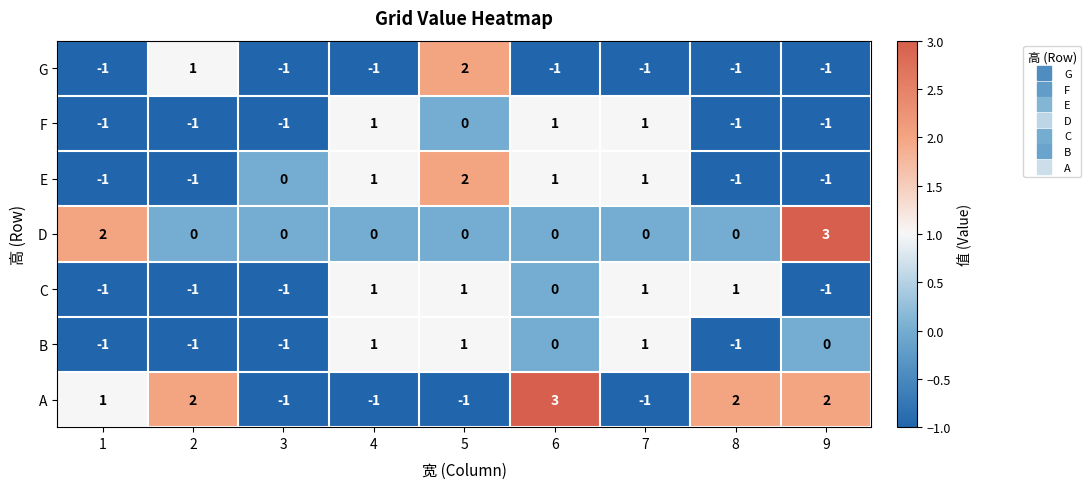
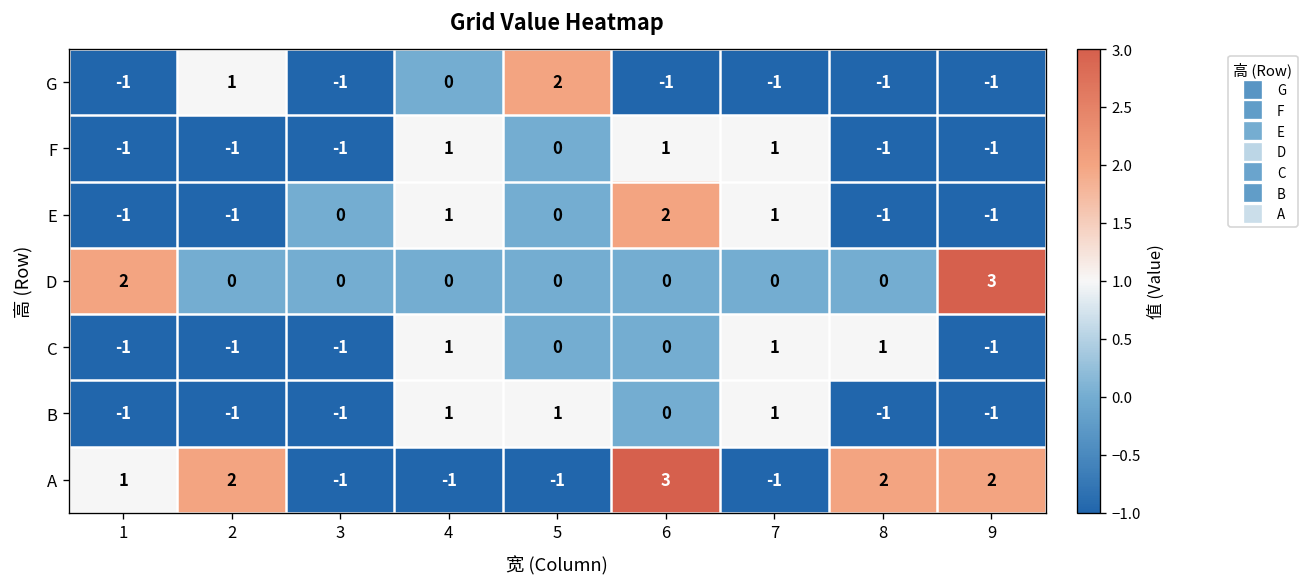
  {
    "G": {
      "1": -1,
      "2": 1,
      "3": -1,
-     "4": -1,
+     "4": 0,
      "5": 2,
      "6": -1,
      "7": -1,
      "8": -1,
      "9": -1
    },
    "F": {
      "1": -1,
      "2": -1,
      "3": -1,
      "4": 1,
      "5": 0,
      "6": 1,
      "7": 1,
      "8": -1,
      "9": -1
    },
    "E": {
      "1": -1,
      "2": -1,
      "3": 0,
      "4": 1,
-     "5": 2,
-     "6": 1,
+     "5": 0,
+     "6": 2,
      "7": 1,
      "8": -1,
      "9": -1
    },
    "D": {
      "1": 2,
      "2": 0,
      "3": 0,
      "4": 0,
      "5": 0,
      "6": 0,
      "7": 0,
      "8": 0,
      "9": 3
    },
    "C": {
      "1": -1,
      "2": -1,
      "3": -1,
      "4": 1,
-     "5": 1,
+     "5": 0,
      "6": 0,
      "7": 1,
      "8": 1,
      "9": -1
    },
    "B": {
      "1": -1,
      "2": -1,
      "3": -1,
      "4": 1,
      "5": 1,
      "6": 0,
      "7": 1,
      "8": -1,
-     "9": 0
+     "9": -1
    },
    "A": {
      "1": 1,
      "2": 2,
      "3": -1,
      "4": -1,
      "5": -1,
      "6": 3,
      "7": -1,
      "8": 2,
      "9": 2
    }
  }
